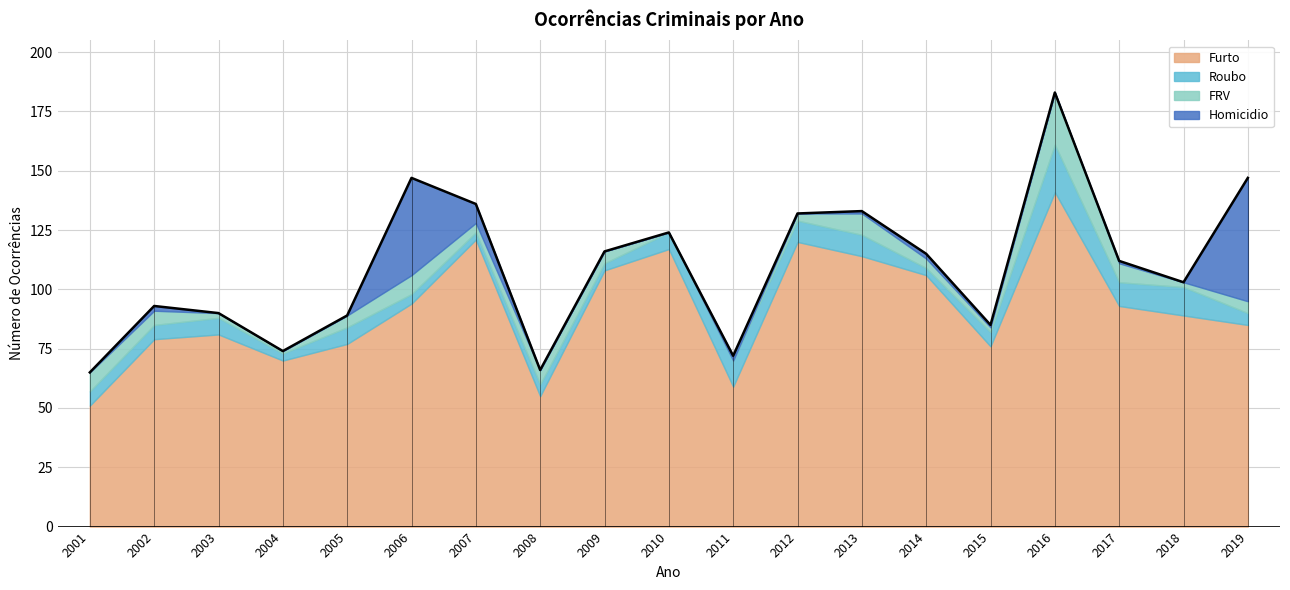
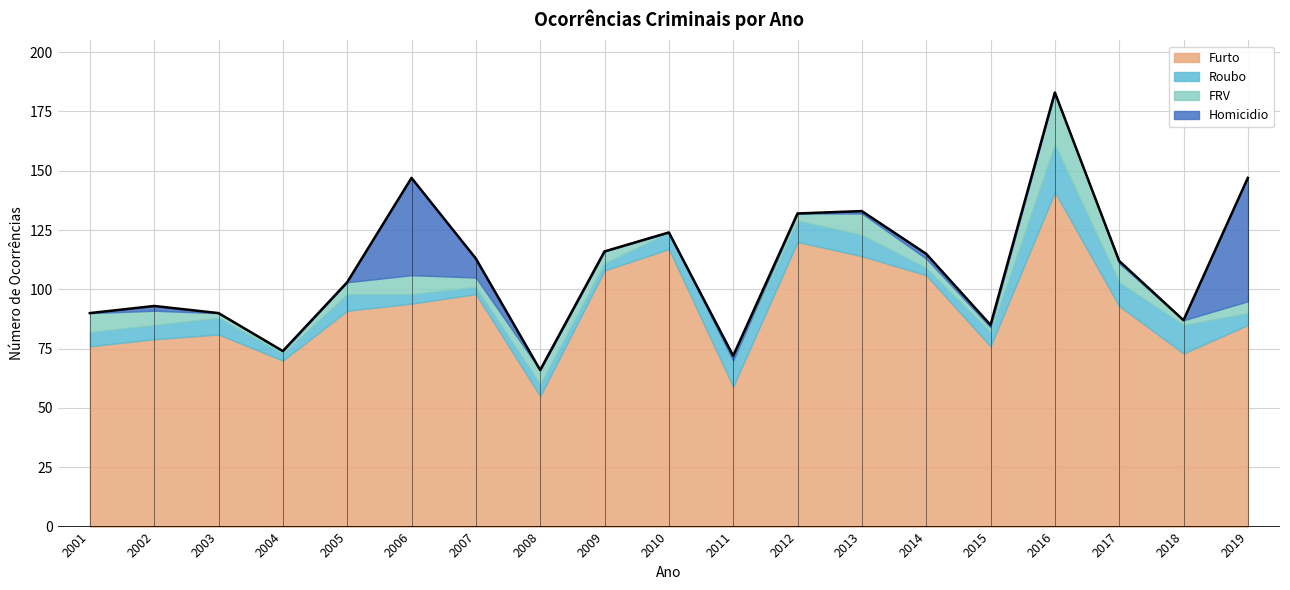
  {
    "Furto": {
-     "2001": 51,
+     "2001": 76,
      "2002": 79,
      "2003": 81,
      "2004": 70,
-     "2005": 77,
+     "2005": 91,
      "2006": 94,
-     "2007": 121,
+     "2007": 98,
      "2008": 55,
      "2009": 108,
      "2010": 117,
      "2011": 59,
      "2012": 120,
      "2013": 114,
      "2014": 106,
      "2015": 76,
      "2016": 141,
      "2017": 93,
-     "2018": 89,
+     "2018": 73,
      "2019": 85
    }
  }
